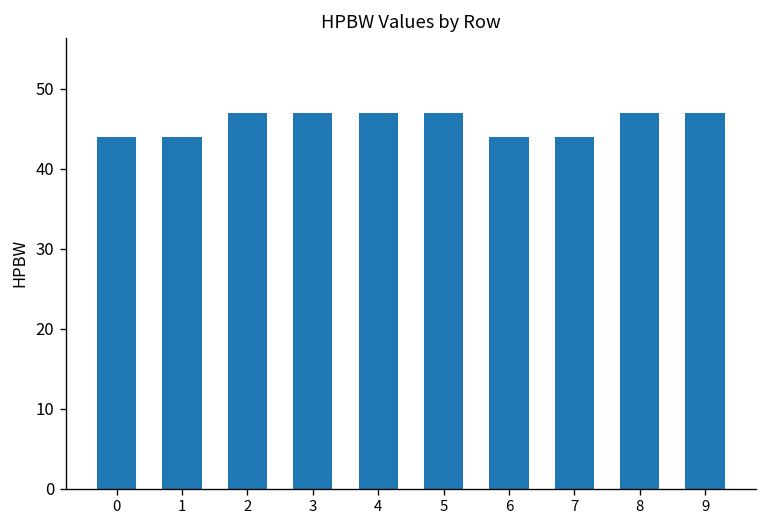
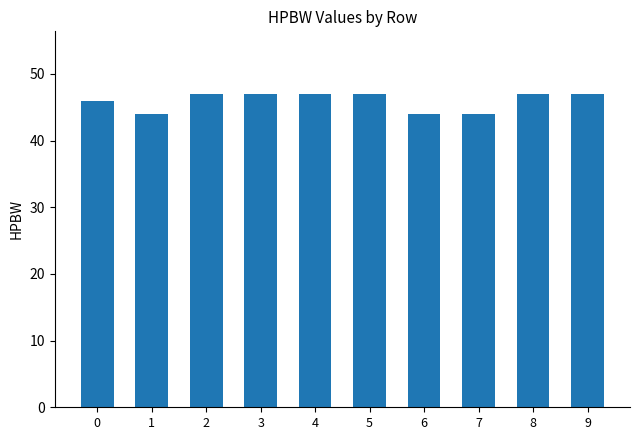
  {
-   "0": 44,
+   "0": 46,
    "1": 44,
    "2": 47,
    "3": 47,
    "4": 47,
    "5": 47,
    "6": 44,
    "7": 44,
    "8": 47,
    "9": 47
  }
